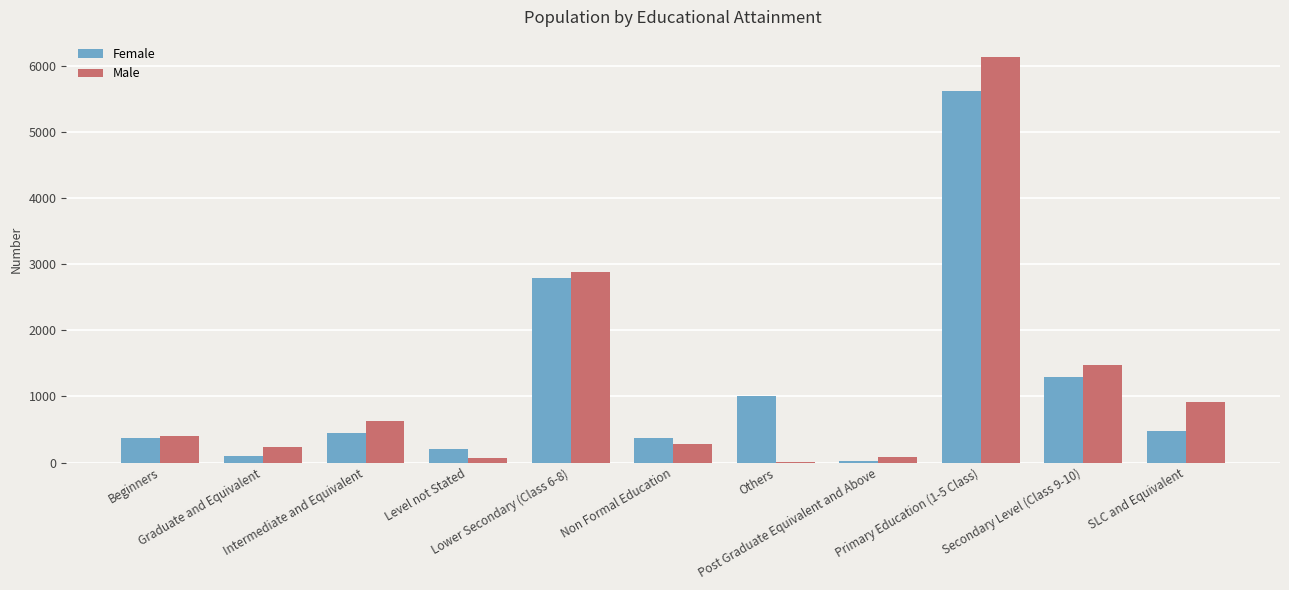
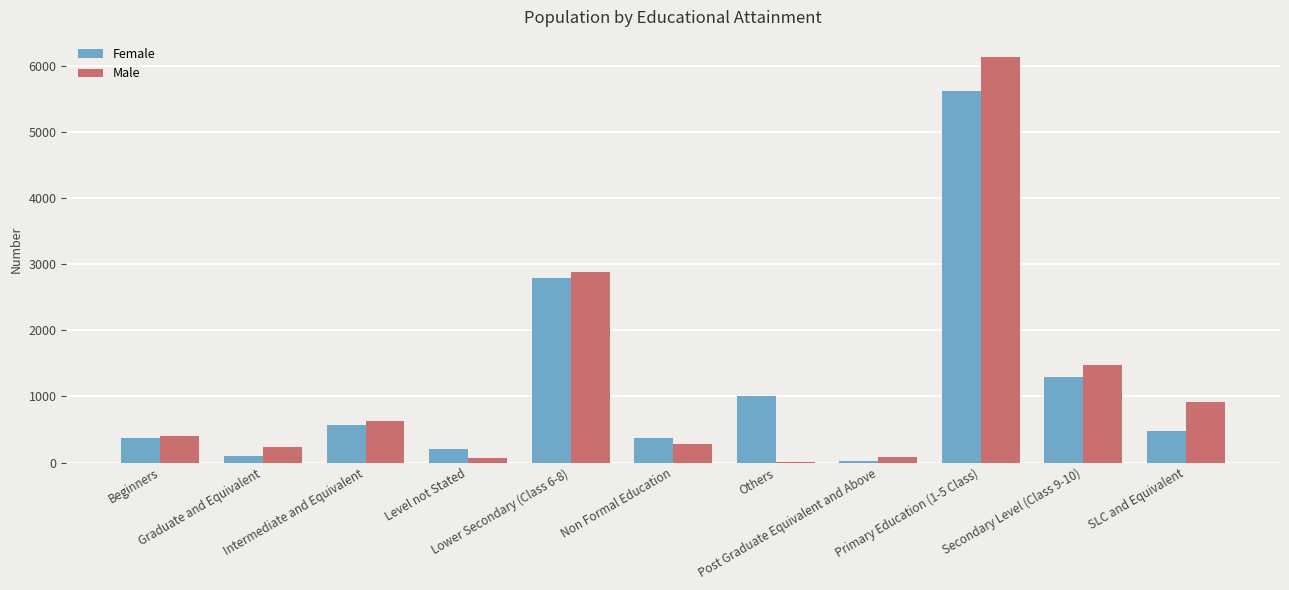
  {
    "Female": {
      "Beginners": 400,
      "Graduate and Equivalent": 100,
-     "Intermediate and Equivalent": 400,
+     "Intermediate and Equivalent": 600,
      "Level not Stated": 200,
      "Lower Secondary (Class 6-8)": 2800,
      "Non Formal Education": 400,
      "Others": 1000,
      "Primary Education (1-5 Class)": 5600,
      "Secondary Level (Class 9-10)": 1300,
      "SLC and Equivalent": 500
    },
    "Male": {
      "Beginners": 400,
      "Graduate and Equivalent": 200,
      "Intermediate and Equivalent": 600,
      "Level not Stated": 100,
      "Lower Secondary (Class 6-8)": 2900,
      "Non Formal Education": 300,
      "Post Graduate Equivalent and Above": 100,
      "Primary Education (1-5 Class)": 6100,
      "Secondary Level (Class 9-10)": 1500,
      "SLC and Equivalent": 900
    }
  }
